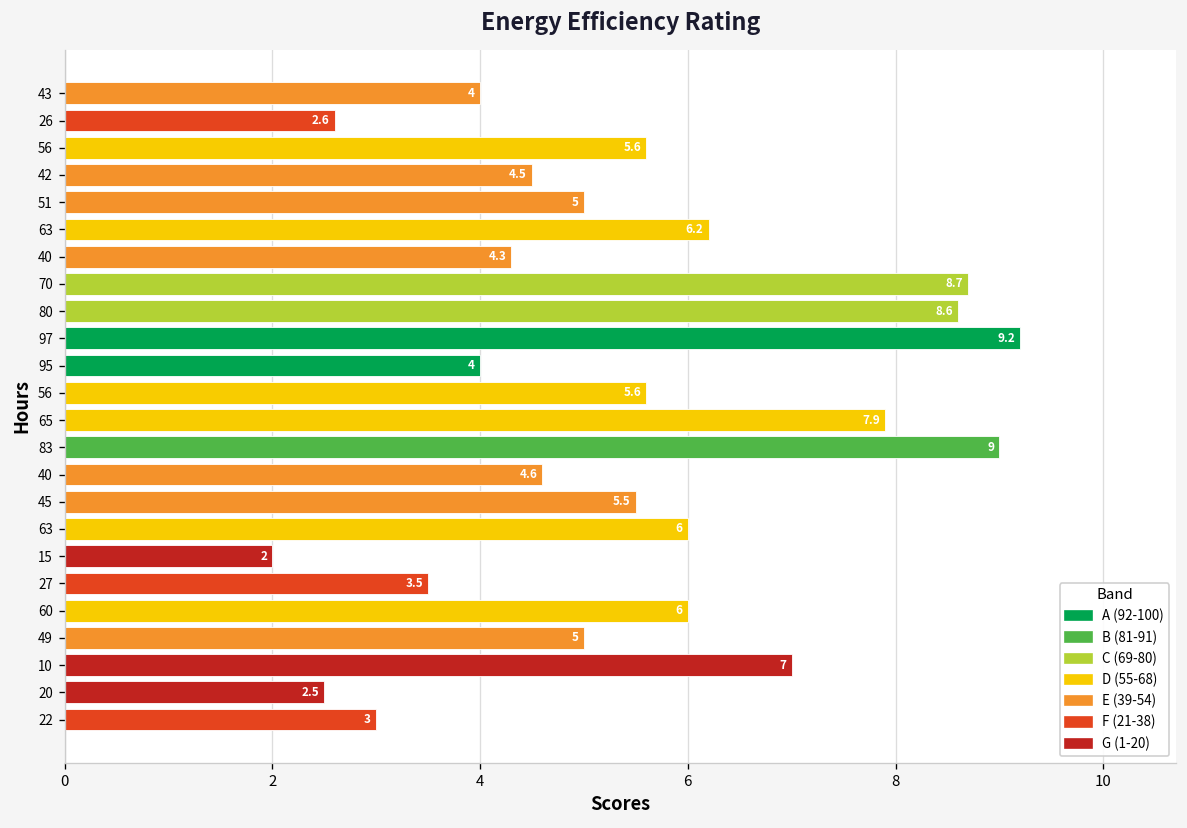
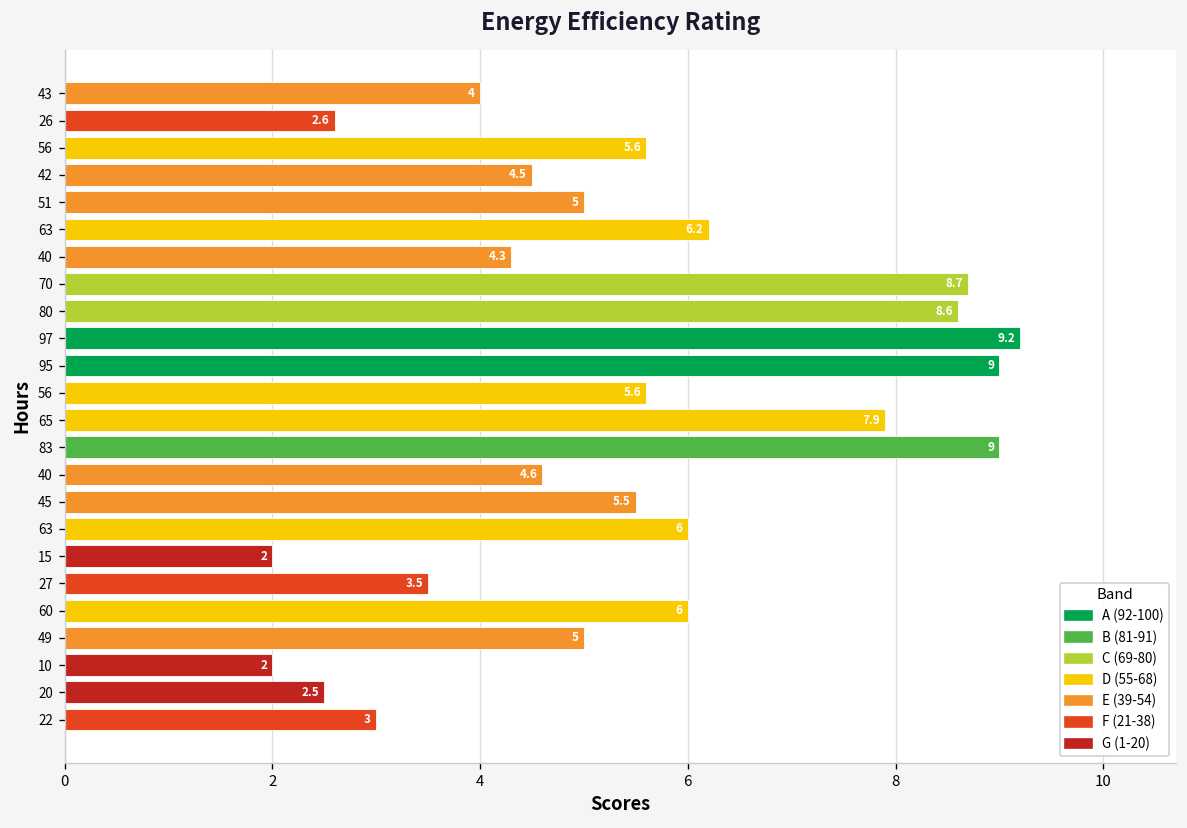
  {
    "43": 4,
    "26": 2.6,
    "42": 4.5,
    "51": 5,
    "70": 8.7,
    "80": 8.6,
    "97": 9.2,
-   "95": 4,
+   "95": 9,
    "65": 7.9,
    "83": 9,
    "45": 5.5,
    "15": 2,
    "27": 3.5,
    "60": 6,
    "49": 5,
-   "10": 7,
+   "10": 2,
    "20": 2.5,
    "22": 3
  }
